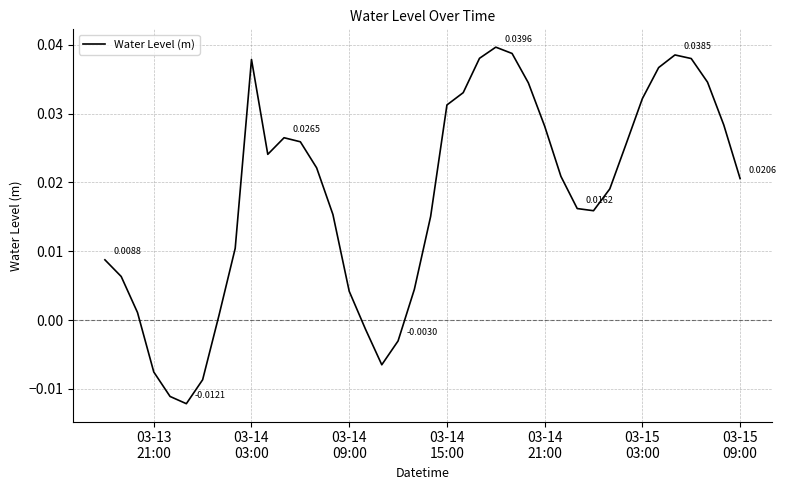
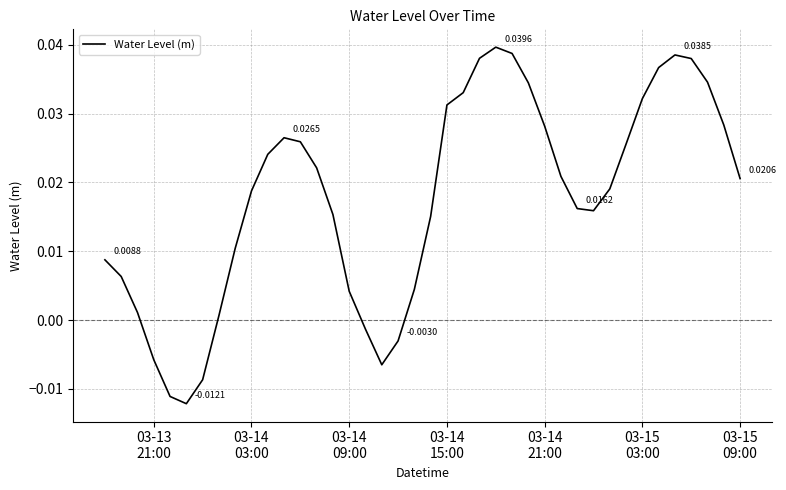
  {
-   "03-13 21:00": -0.008,
-   "03-14 03:00": 0.038,
+   "03-13 21:00": -0.006,
+   "03-14 03:00": 0.019,
    "03-14 09:00": 0.004,
    "03-14 15:00": 0.031,
    "03-14 21:00": 0.028,
    "03-15 03:00": 0.032
  }
